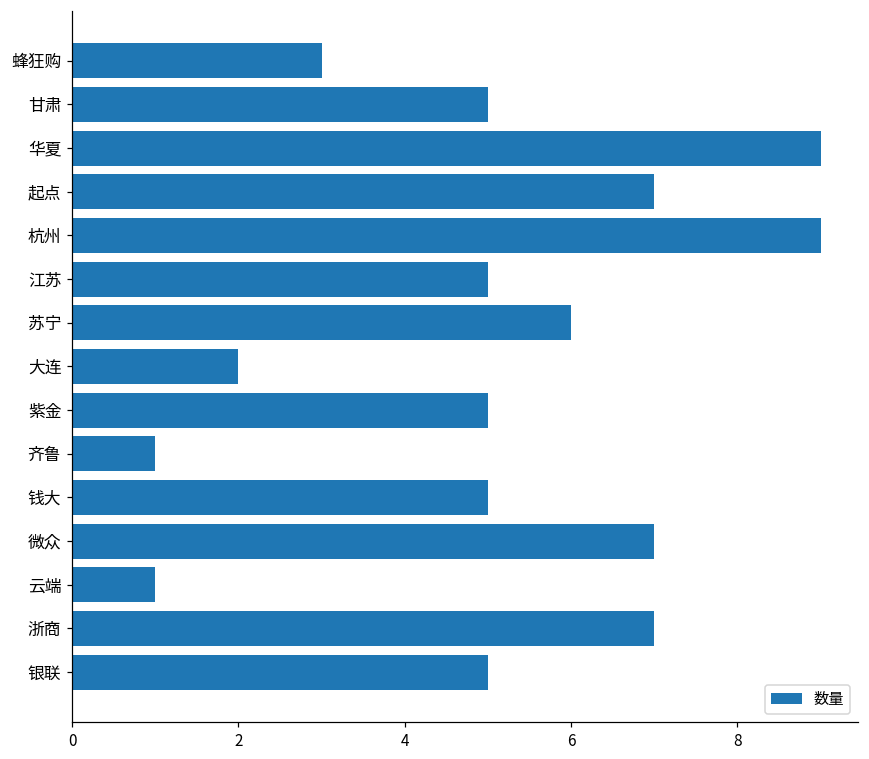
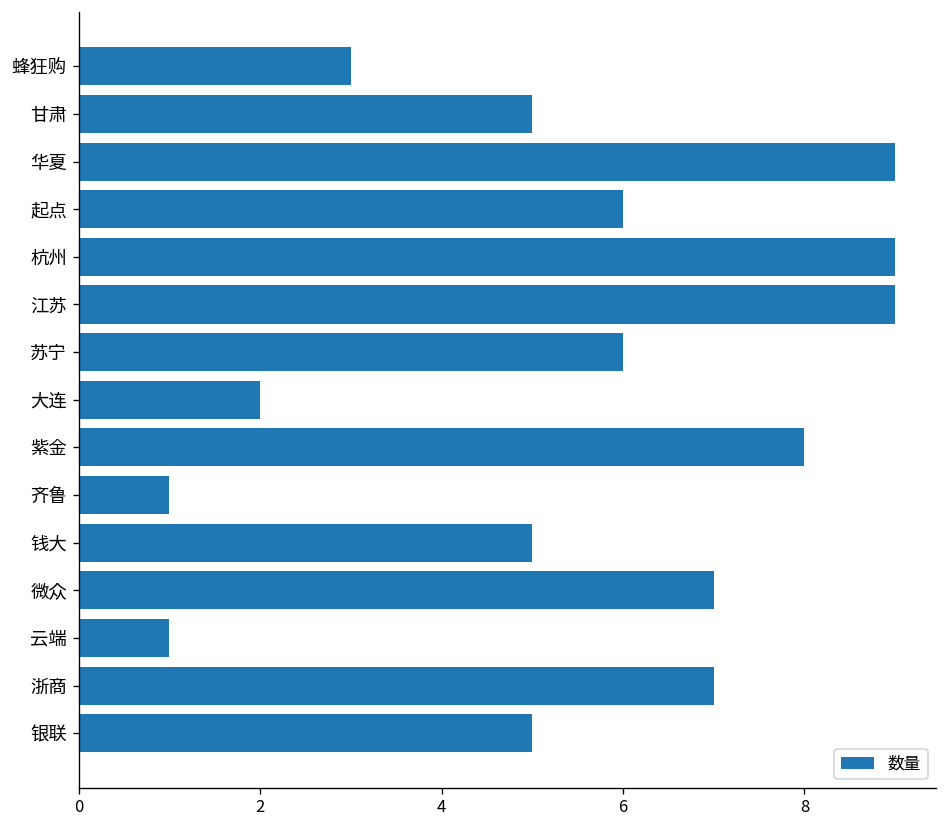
  {
    "蜂狂购": 3,
    "甘肃": 5,
    "华夏": 9,
-   "起点": 7,
+   "起点": 6,
    "杭州": 9,
-   "江苏": 5,
+   "江苏": 9,
    "苏宁": 6,
    "大连": 2,
-   "紫金": 5,
+   "紫金": 8,
    "齐鲁": 1,
    "钱大": 5,
    "微众": 7,
    "云端": 1,
    "浙商": 7,
    "银联": 5
  }
